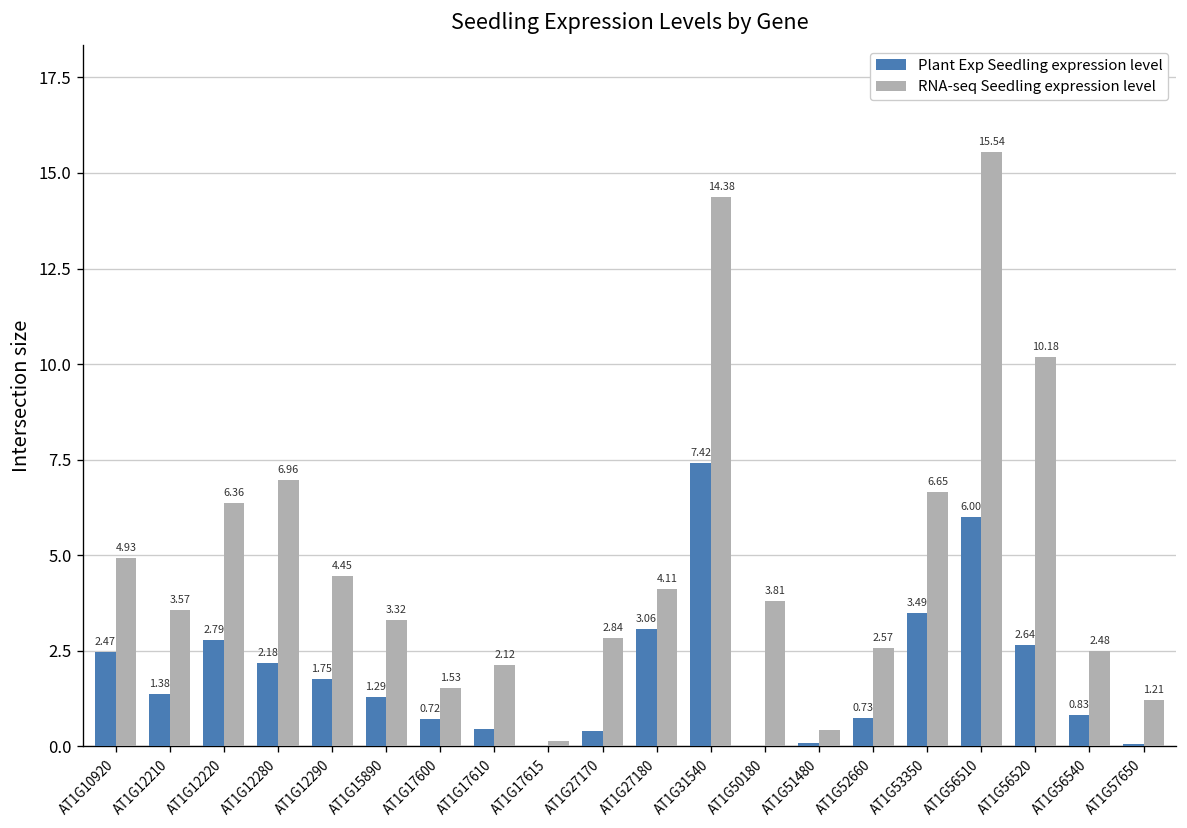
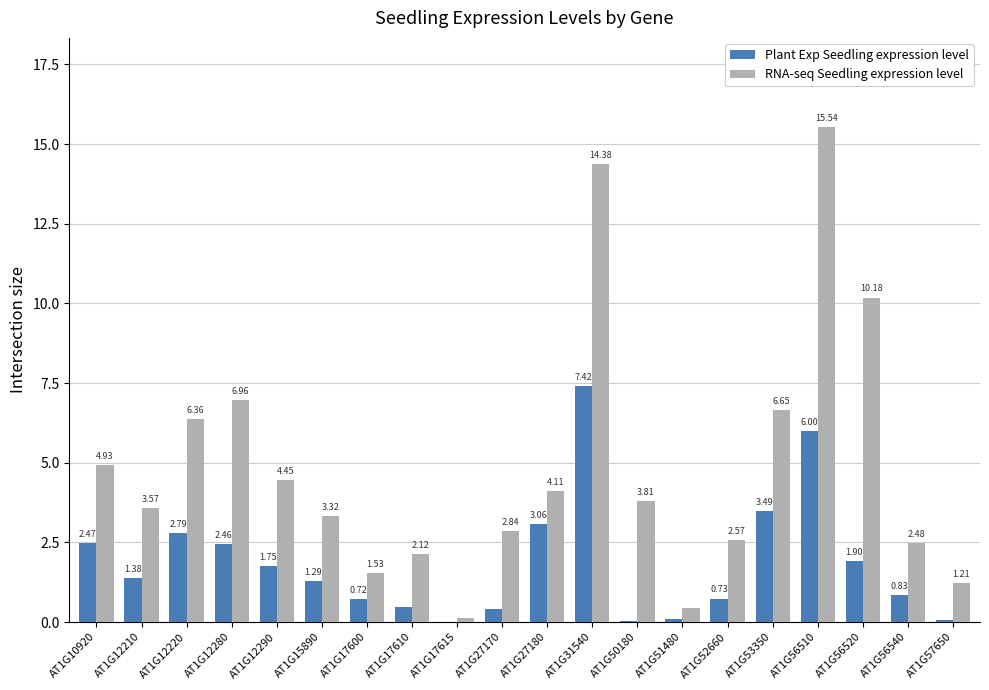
  {
    "Plant Exp Seedling expression level": {
      "AT1G10920": 2.47,
      "AT1G12210": 1.38,
      "AT1G12220": 2.79,
-     "AT1G12280": 2.18,
+     "AT1G12280": 2.46,
      "AT1G12290": 1.75,
      "AT1G15890": 1.29,
      "AT1G17600": 0.72,
      "AT1G27180": 3.06,
      "AT1G31540": 7.42,
      "AT1G52660": 0.73,
      "AT1G53350": 3.49,
      "AT1G56510": 6.00,
-     "AT1G56520": 2.64,
+     "AT1G56520": 1.90,
      "AT1G56540": 0.83
    },
    "RNA-seq Seedling expression level": {
      "AT1G10920": 4.93,
      "AT1G12210": 3.57,
      "AT1G12220": 6.36,
      "AT1G12280": 6.96,
      "AT1G12290": 4.45,
      "AT1G15890": 3.32,
      "AT1G17600": 1.53,
      "AT1G17610": 2.12,
      "AT1G27170": 2.84,
      "AT1G27180": 4.11,
      "AT1G31540": 14.38,
      "AT1G50180": 3.81,
      "AT1G52660": 2.57,
      "AT1G53350": 6.65,
      "AT1G56510": 15.54,
      "AT1G56520": 10.18,
      "AT1G56540": 2.48,
      "AT1G57650": 1.21
    }
  }
